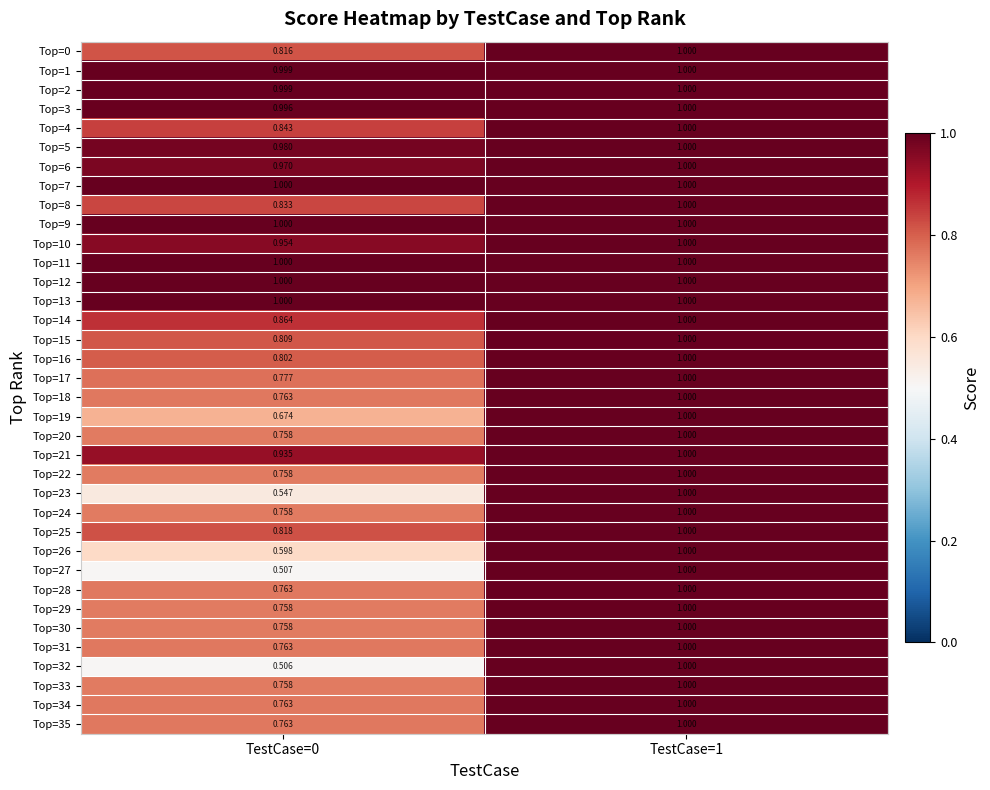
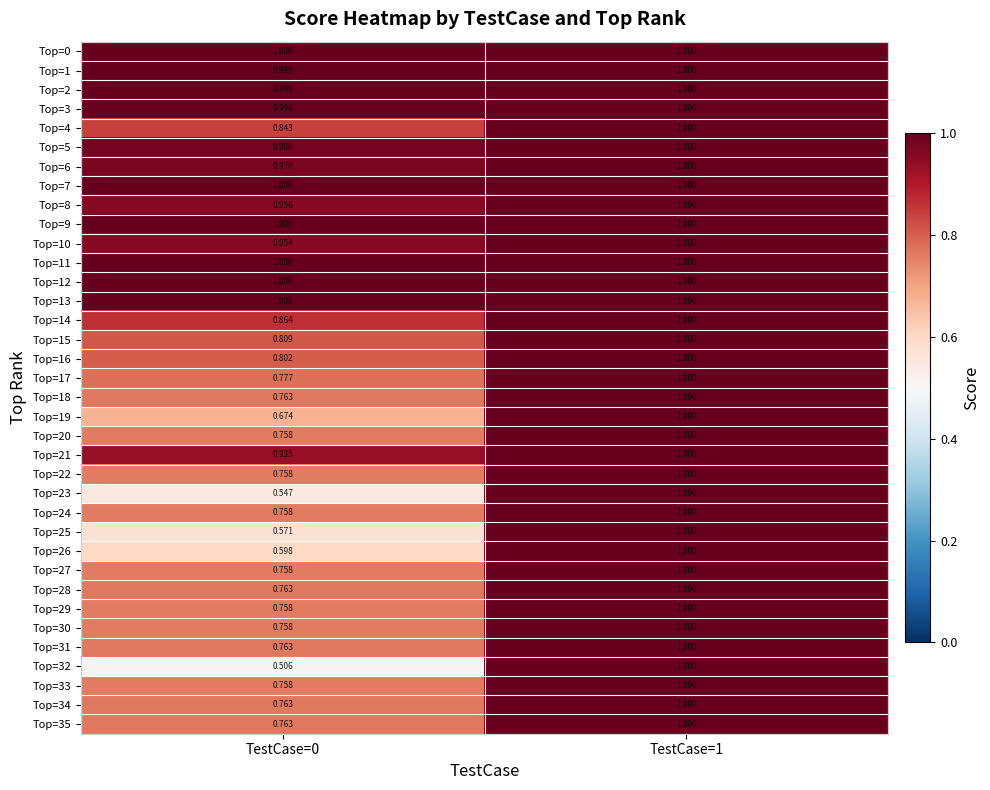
  {
    "Top=0": {
-     "TestCase=0": 0.816,
+     "TestCase=0": 1.000,
      "TestCase=1": 1.000
    },
    "Top=1": {
      "TestCase=0": 0.999,
      "TestCase=1": 1.000
    },
    "Top=2": {
      "TestCase=0": 0.999,
      "TestCase=1": 1.000
    },
    "Top=3": {
      "TestCase=0": 0.996,
      "TestCase=1": 1.000
    },
    "Top=4": {
      "TestCase=0": 0.843,
      "TestCase=1": 1.000
    },
    "Top=5": {
      "TestCase=0": 0.980,
      "TestCase=1": 1.000
    },
    "Top=6": {
      "TestCase=0": 0.970,
      "TestCase=1": 1.000
    },
    "Top=7": {
      "TestCase=0": 1.000,
      "TestCase=1": 1.000
    },
    "Top=8": {
-     "TestCase=0": 0.833,
+     "TestCase=0": 0.956,
      "TestCase=1": 1.000
    },
    "Top=9": {
      "TestCase=0": 1.000,
      "TestCase=1": 1.000
    },
    "Top=10": {
      "TestCase=0": 0.954,
      "TestCase=1": 1.000
    },
    "Top=11": {
      "TestCase=0": 1.000,
      "TestCase=1": 1.000
    },
    "Top=12": {
      "TestCase=0": 1.000,
      "TestCase=1": 1.000
    },
    "Top=13": {
      "TestCase=0": 1.000,
      "TestCase=1": 1.000
    },
    "Top=14": {
      "TestCase=0": 0.864,
      "TestCase=1": 1.000
    },
    "Top=15": {
      "TestCase=0": 0.809,
      "TestCase=1": 1.000
    },
    "Top=16": {
      "TestCase=0": 0.802,
      "TestCase=1": 1.000
    },
    "Top=17": {
      "TestCase=0": 0.777,
      "TestCase=1": 1.000
    },
    "Top=18": {
      "TestCase=0": 0.763,
      "TestCase=1": 1.000
    },
    "Top=19": {
      "TestCase=0": 0.674,
      "TestCase=1": 1.000
    },
    "Top=20": {
      "TestCase=0": 0.758,
      "TestCase=1": 1.000
    },
    "Top=21": {
      "TestCase=0": 0.935,
      "TestCase=1": 1.000
    },
    "Top=22": {
      "TestCase=0": 0.758,
      "TestCase=1": 1.000
    },
    "Top=23": {
      "TestCase=0": 0.547,
      "TestCase=1": 1.000
    },
    "Top=24": {
      "TestCase=0": 0.758,
      "TestCase=1": 1.000
    },
    "Top=25": {
-     "TestCase=0": 0.818,
+     "TestCase=0": 0.571,
      "TestCase=1": 1.000
    },
    "Top=26": {
      "TestCase=0": 0.598,
      "TestCase=1": 1.000
    },
    "Top=27": {
-     "TestCase=0": 0.507,
+     "TestCase=0": 0.758,
      "TestCase=1": 1.000
    },
    "Top=28": {
      "TestCase=0": 0.763,
      "TestCase=1": 1.000
    },
    "Top=29": {
      "TestCase=0": 0.758,
      "TestCase=1": 1.000
    },
    "Top=30": {
      "TestCase=0": 0.758,
      "TestCase=1": 1.000
    },
    "Top=31": {
      "TestCase=0": 0.763,
      "TestCase=1": 1.000
    },
    "Top=32": {
      "TestCase=0": 0.506,
      "TestCase=1": 1.000
    },
    "Top=33": {
      "TestCase=0": 0.758,
      "TestCase=1": 1.000
    },
    "Top=34": {
      "TestCase=0": 0.763,
      "TestCase=1": 1.000
    },
    "Top=35": {
      "TestCase=0": 0.763,
      "TestCase=1": 1.000
    }
  }
